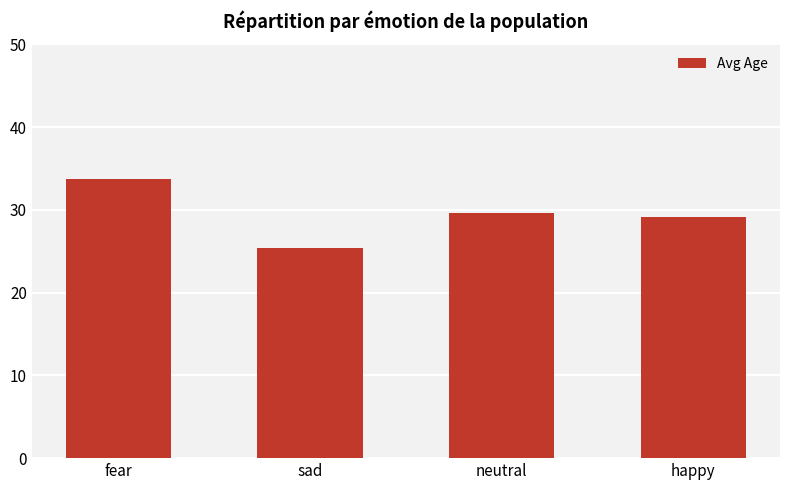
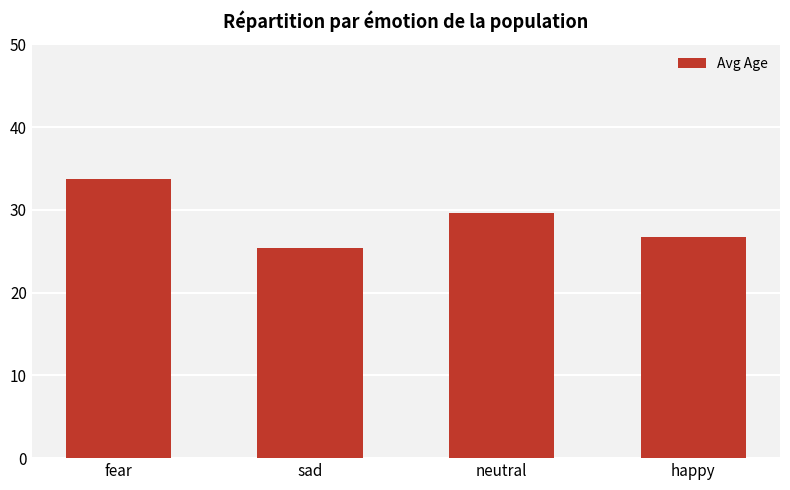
  {
    "fear": 34,
    "sad": 25,
    "neutral": 30,
-   "happy": 29
+   "happy": 27
  }
